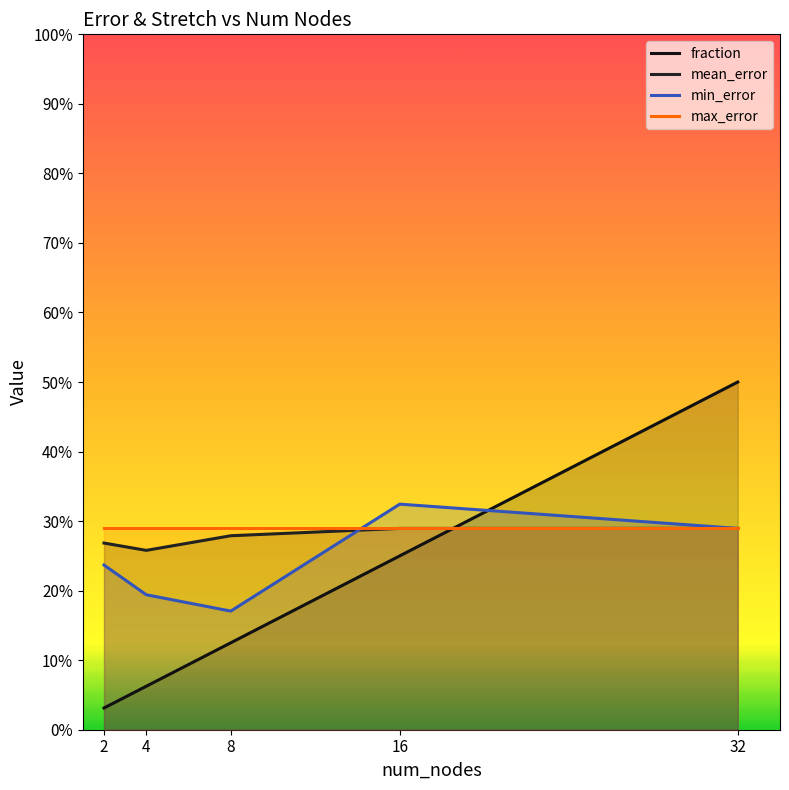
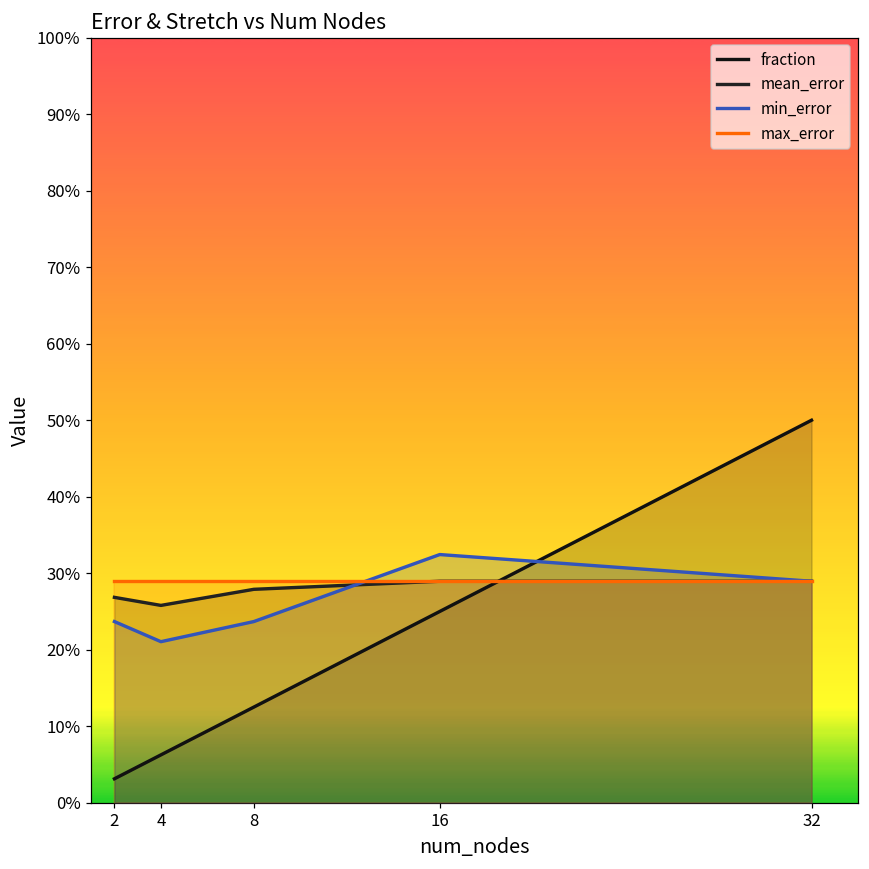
  {
    "min_error": {
      "2": "24%",
-     "4": "19%",
-     "8": "17%",
+     "4": "21%",
+     "8": "24%",
      "16": "32%"
    },
    "max_error": {
      "2": "29%",
      "4": "29%",
      "8": "29%"
    }
  }
